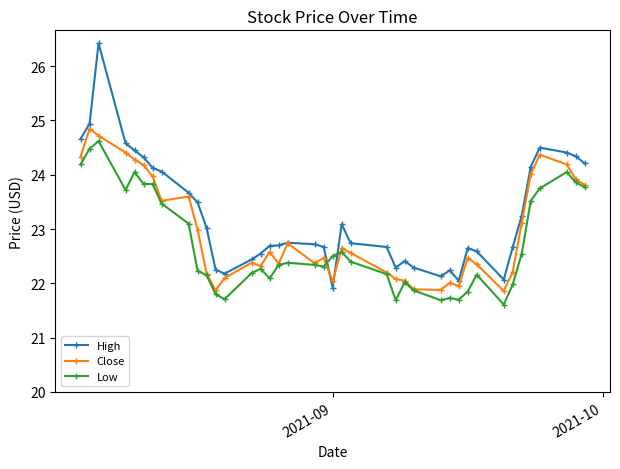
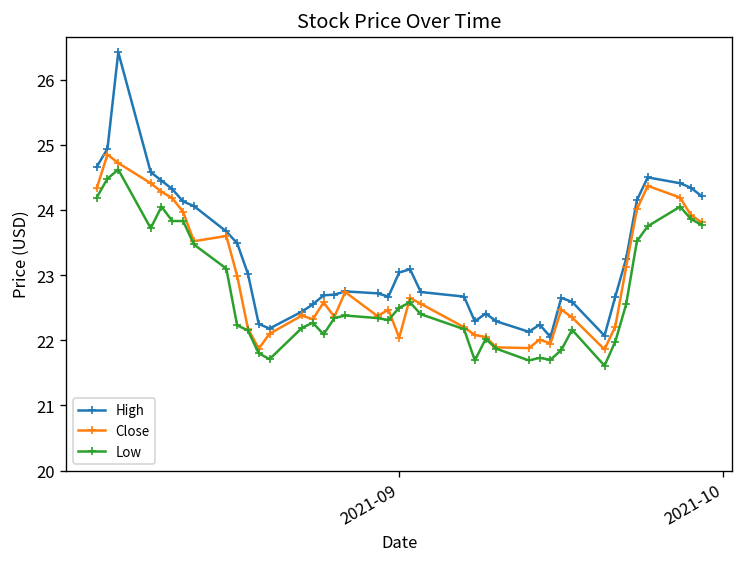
  {
    "High": {
-     "2021-09": 21.9
+     "2021-09": 23.0
    },
    "Close": {
      "2021-09": 22.0
    },
    "Low": {
      "2021-09": 22.5
    }
  }
